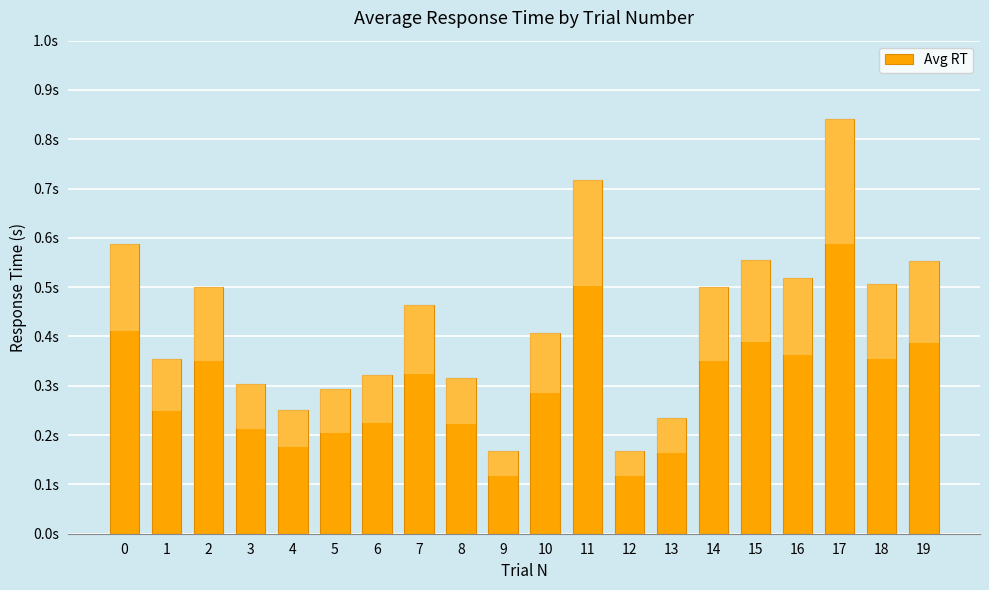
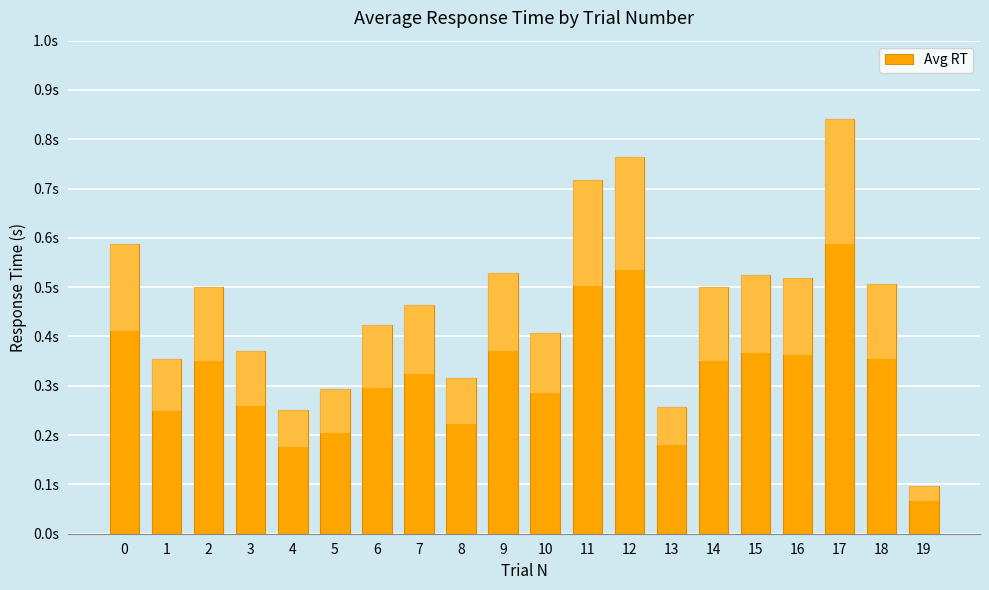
  {
    "Avg RT": {
      "0": "0.59s",
      "1": "0.35s",
      "2": "0.50s",
-     "3": "0.30s",
+     "3": "0.37s",
      "4": "0.25s",
      "5": "0.29s",
-     "6": "0.32s",
+     "6": "0.42s",
      "7": "0.46s",
      "8": "0.32s",
-     "9": "0.17s",
+     "9": "0.53s",
      "10": "0.41s",
      "11": "0.72s",
-     "12": "0.17s",
-     "13": "0.23s",
+     "12": "0.76s",
+     "13": "0.26s",
      "14": "0.50s",
-     "15": "0.56s",
+     "15": "0.52s",
      "16": "0.52s",
      "17": "0.84s",
      "18": "0.51s",
-     "19": "0.55s"
+     "19": "0.10s"
    }
  }
